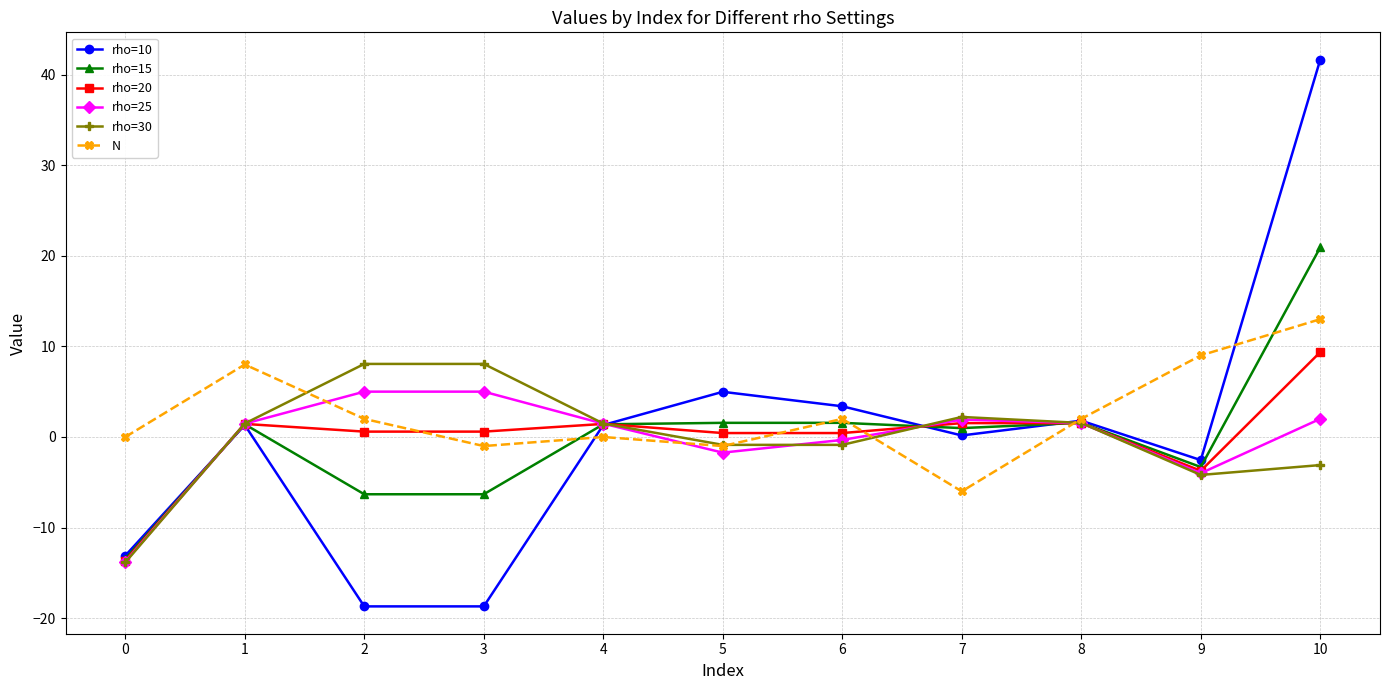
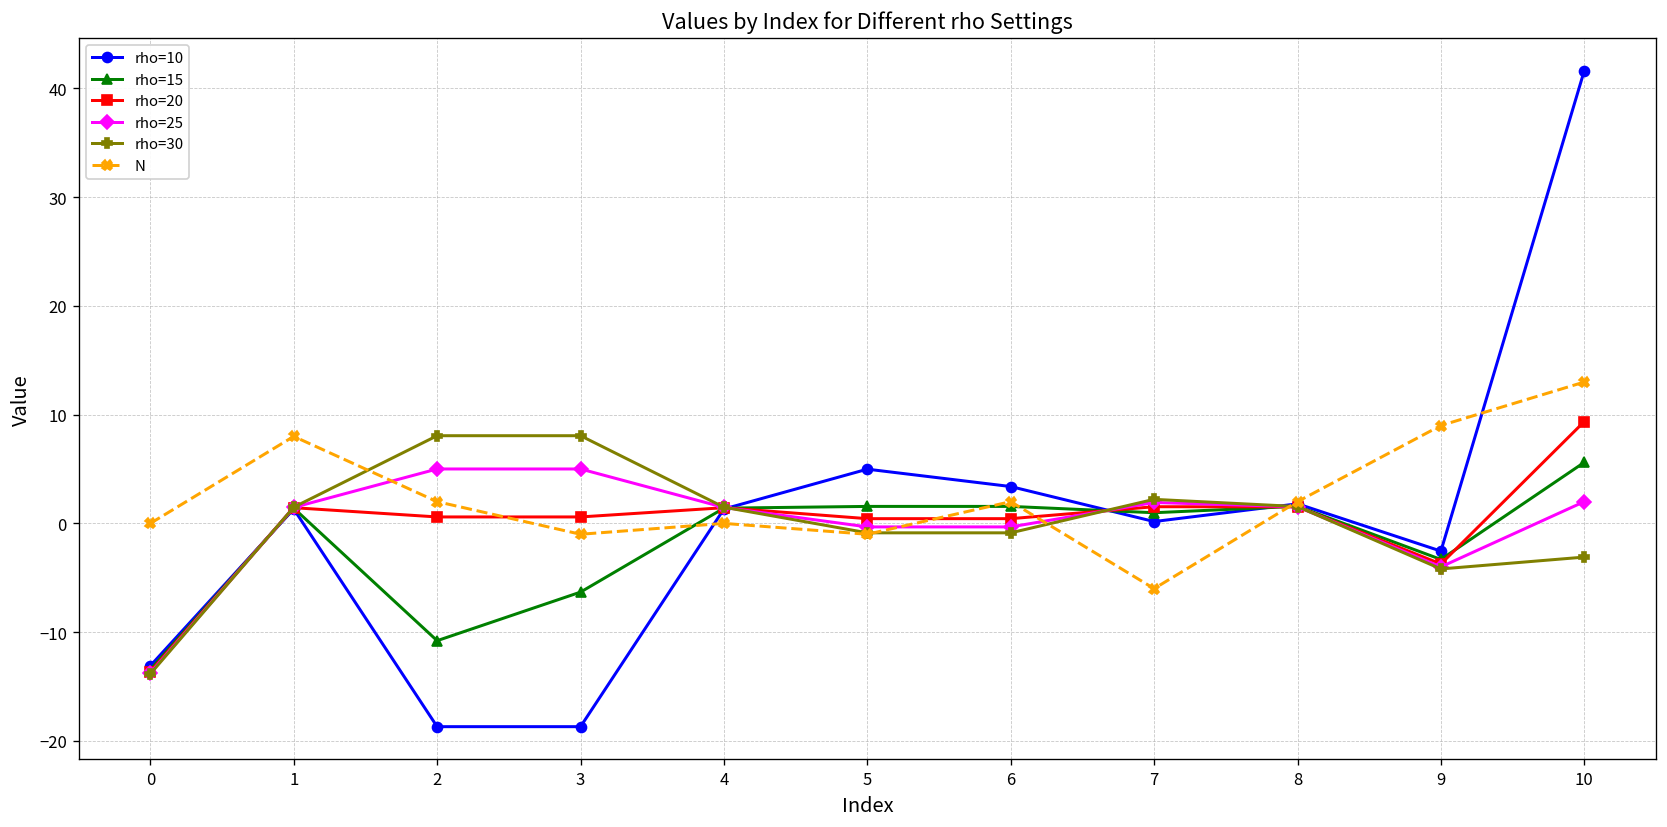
  {
    "rho=10": {
      "0": -13,
      "2": -19,
      "3": -19,
      "5": 5,
      "6": 3,
      "7": 0,
      "9": -3,
      "10": 42
    },
    "rho=15": {
-     "2": -6,
+     "2": -11,
      "3": -6,
      "5": 2,
      "6": 2,
      "7": 1,
      "9": -3,
-     "10": 21
+     "10": 6
    },
    "rho=20": {
      "2": 1,
      "3": 1,
      "5": 0,
      "6": 0,
      "7": 2,
      "10": 9
    },
    "rho=25": {
      "2": 5,
      "3": 5,
-     "5": -2,
+     "5": 0,
      "6": 0,
      "7": 2,
      "10": 2
    },
    "rho=30": {
      "2": 8,
      "3": 8,
      "6": -1,
      "7": 2,
      "10": -3
    },
    "N": {
      "0": 0,
      "1": 8,
      "2": 2,
      "3": -1,
      "4": 0,
      "6": 2,
      "7": -6,
      "9": 9,
      "10": 13
    }
  }
